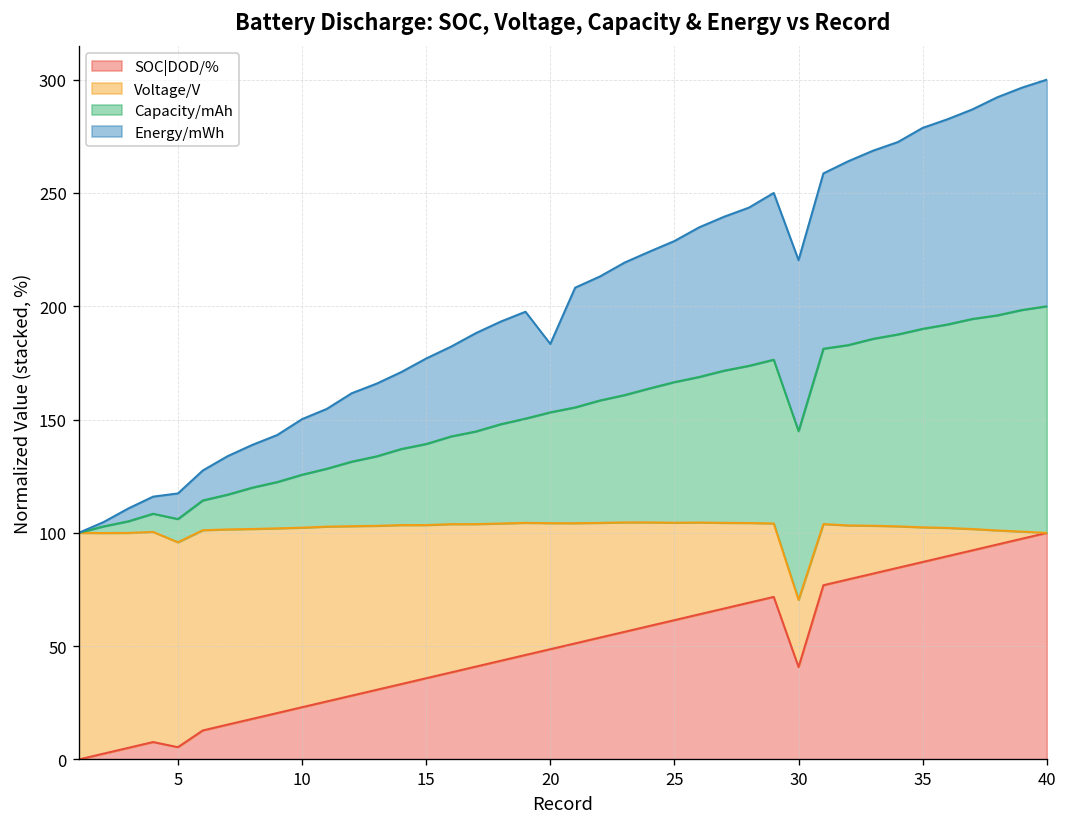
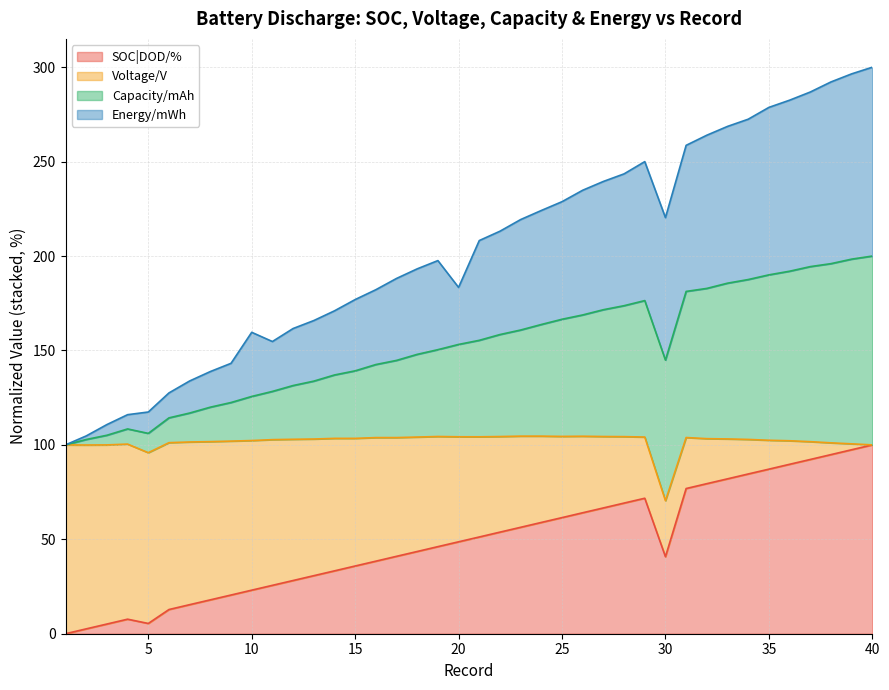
  {
    "SOC|DOD/%": {
      "5": 5,
      "10": 23,
      "15": 36,
      "20": 49,
      "25": 61,
      "30": 41,
      "35": 87
    },
    "Voltage/V": {
      "5": 90,
      "10": 79,
      "15": 68,
      "20": 56,
      "25": 43,
      "30": 30,
      "35": 15
    },
    "Capacity/mAh": {
      "5": 10,
      "10": 23,
      "15": 36,
      "20": 49,
      "25": 62,
      "30": 74,
      "35": 88,
      "40": 100
    },
    "Energy/mWh": {
      "5": 11,
-     "10": 25,
+     "10": 34,
      "15": 38,
      "20": 30,
      "25": 62,
      "30": 75,
      "35": 89,
      "40": 100
    }
  }
